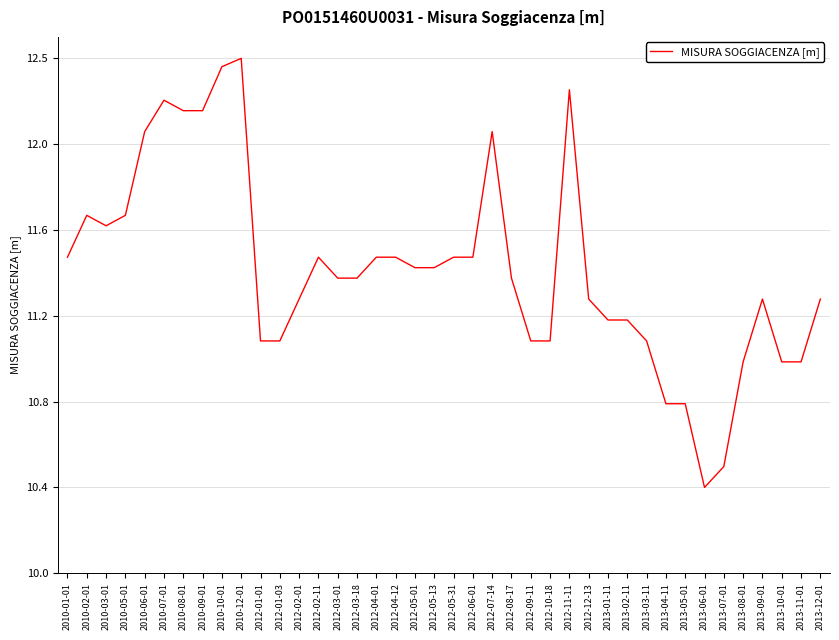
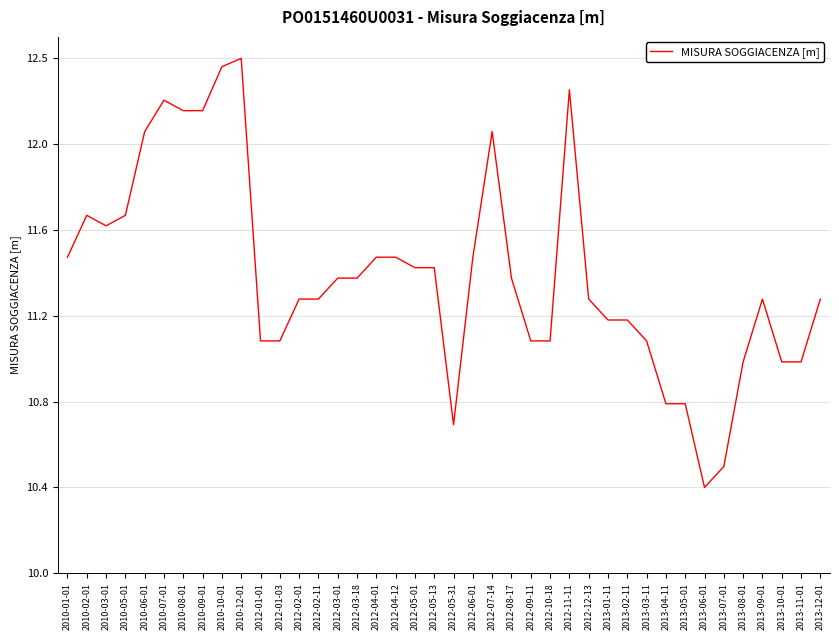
  {
    "2010-01-01": 11.5,
    "2010-02-01": 11.7,
    "2010-03-01": 11.65,
    "2010-05-01": 11.7,
    "2010-06-01": 12.1,
    "2010-07-01": 12.25,
    "2010-08-01": 12.2,
    "2010-09-01": 12.2,
    "2010-10-01": 12.4,
    "2010-12-01": 12.45,
    "2012-01-01": 11.1,
    "2012-01-03": 11.1,
    "2012-02-01": 11.3,
-   "2012-02-11": 11.5,
+   "2012-02-11": 11.3,
    "2012-03-01": 11.4,
    "2012-03-18": 11.4,
    "2012-04-01": 11.5,
    "2012-04-12": 11.5,
    "2012-05-01": 11.45,
    "2012-05-13": 11.45,
-   "2012-05-31": 11.5,
+   "2012-05-31": 10.7,
    "2012-06-01": 11.5,
    "2012-07-14": 12.1,
    "2012-08-17": 11.4,
    "2012-09-11": 11.1,
    "2012-10-18": 11.1,
    "2012-11-11": 12.3,
    "2012-12-13": 11.3,
    "2013-01-11": 11.2,
    "2013-02-11": 11.2,
    "2013-03-11": 11.1,
    "2013-04-11": 10.8,
    "2013-05-01": 10.8,
    "2013-06-01": 10.4,
    "2013-07-01": 10.5,
    "2013-08-01": 11.0,
    "2013-09-01": 11.3,
    "2013-10-01": 11.0,
    "2013-11-01": 11.0,
    "2013-12-01": 11.3
  }
